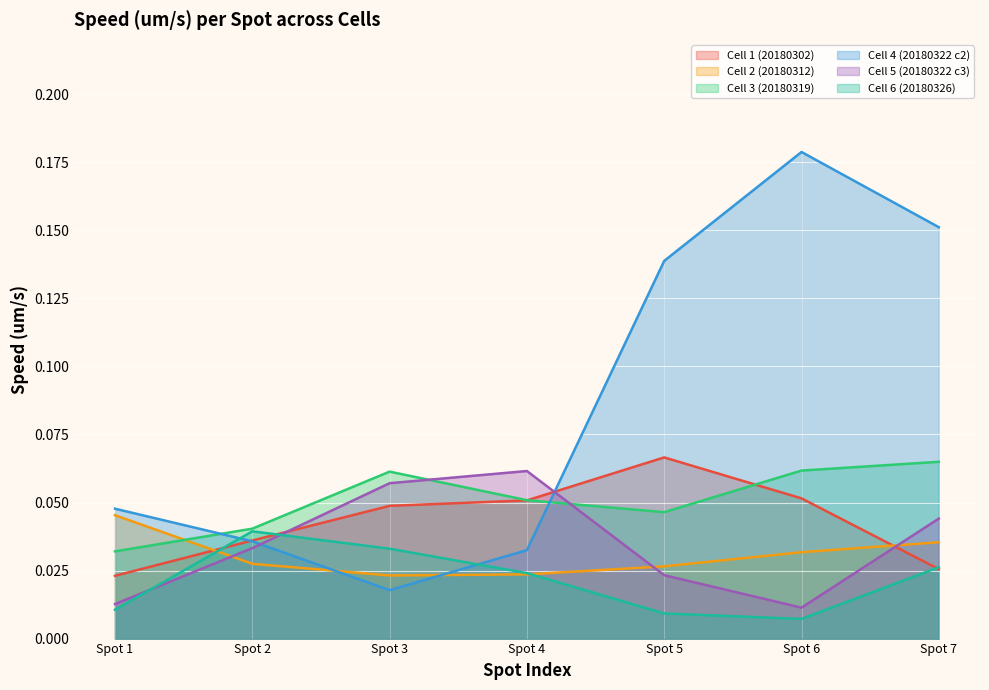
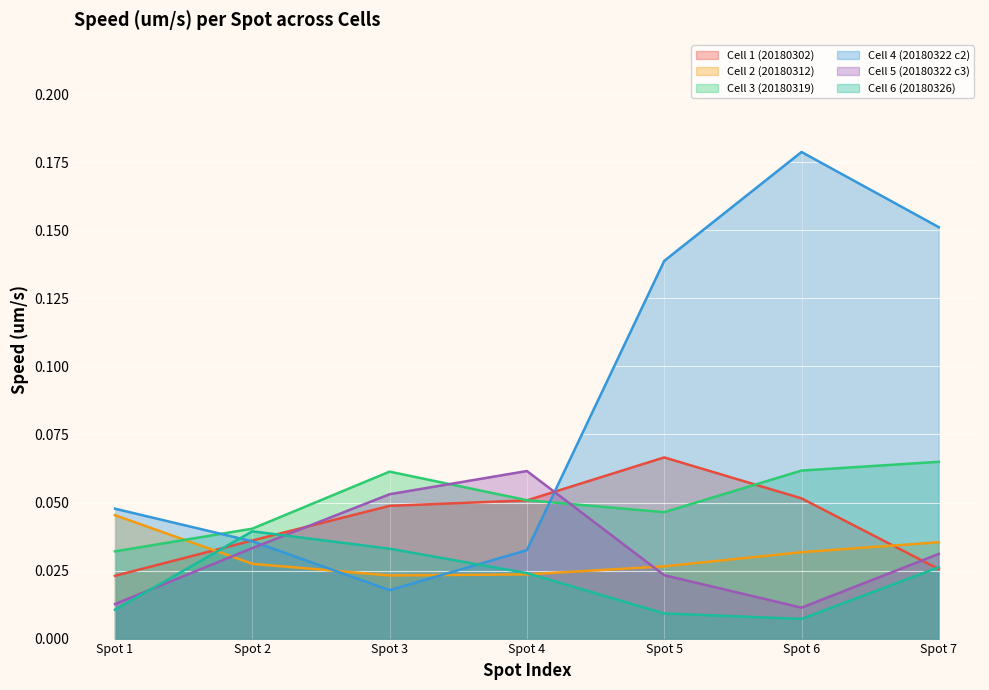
  {
    "Cell 5 (20180322 c3)": {
      "Spot 1": 0.013,
      "Spot 2": 0.033,
-     "Spot 3": 0.057,
+     "Spot 3": 0.053,
      "Spot 4": 0.062,
      "Spot 5": 0.023,
      "Spot 6": 0.011,
-     "Spot 7": 0.044
+     "Spot 7": 0.031
    }
  }
